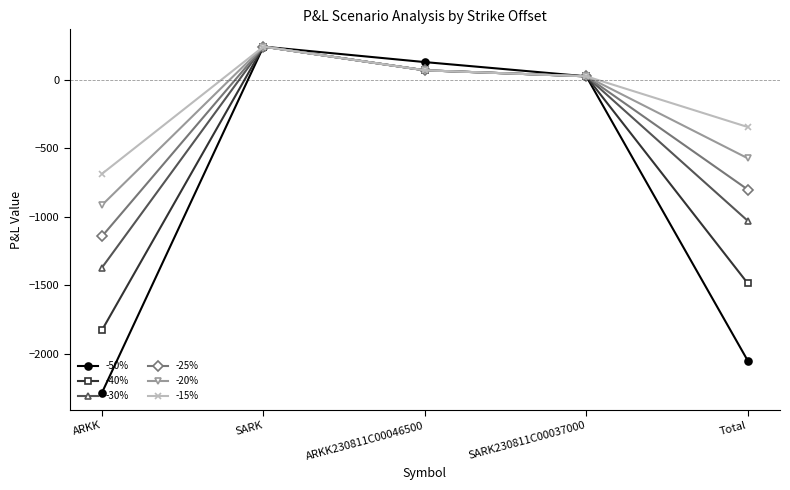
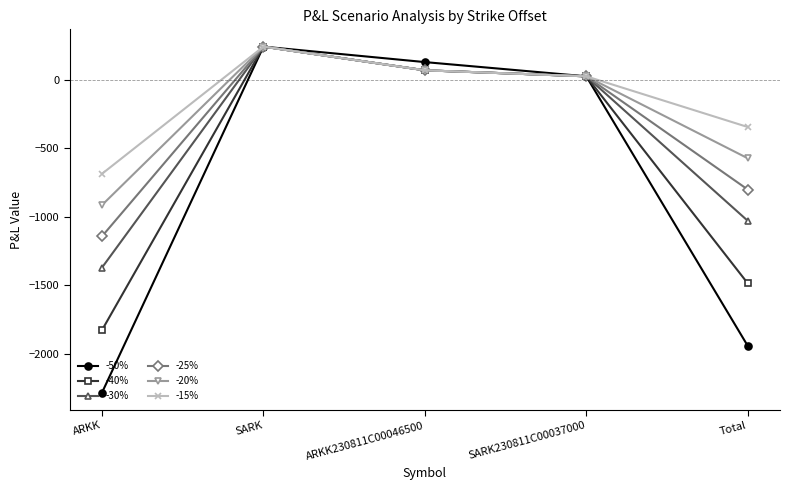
  {
    "-50%": {
      "ARKK": -2290,
      "ARKK230811C00046500": 130,
-     "Total": -2050
+     "Total": -1940
    }
  }
